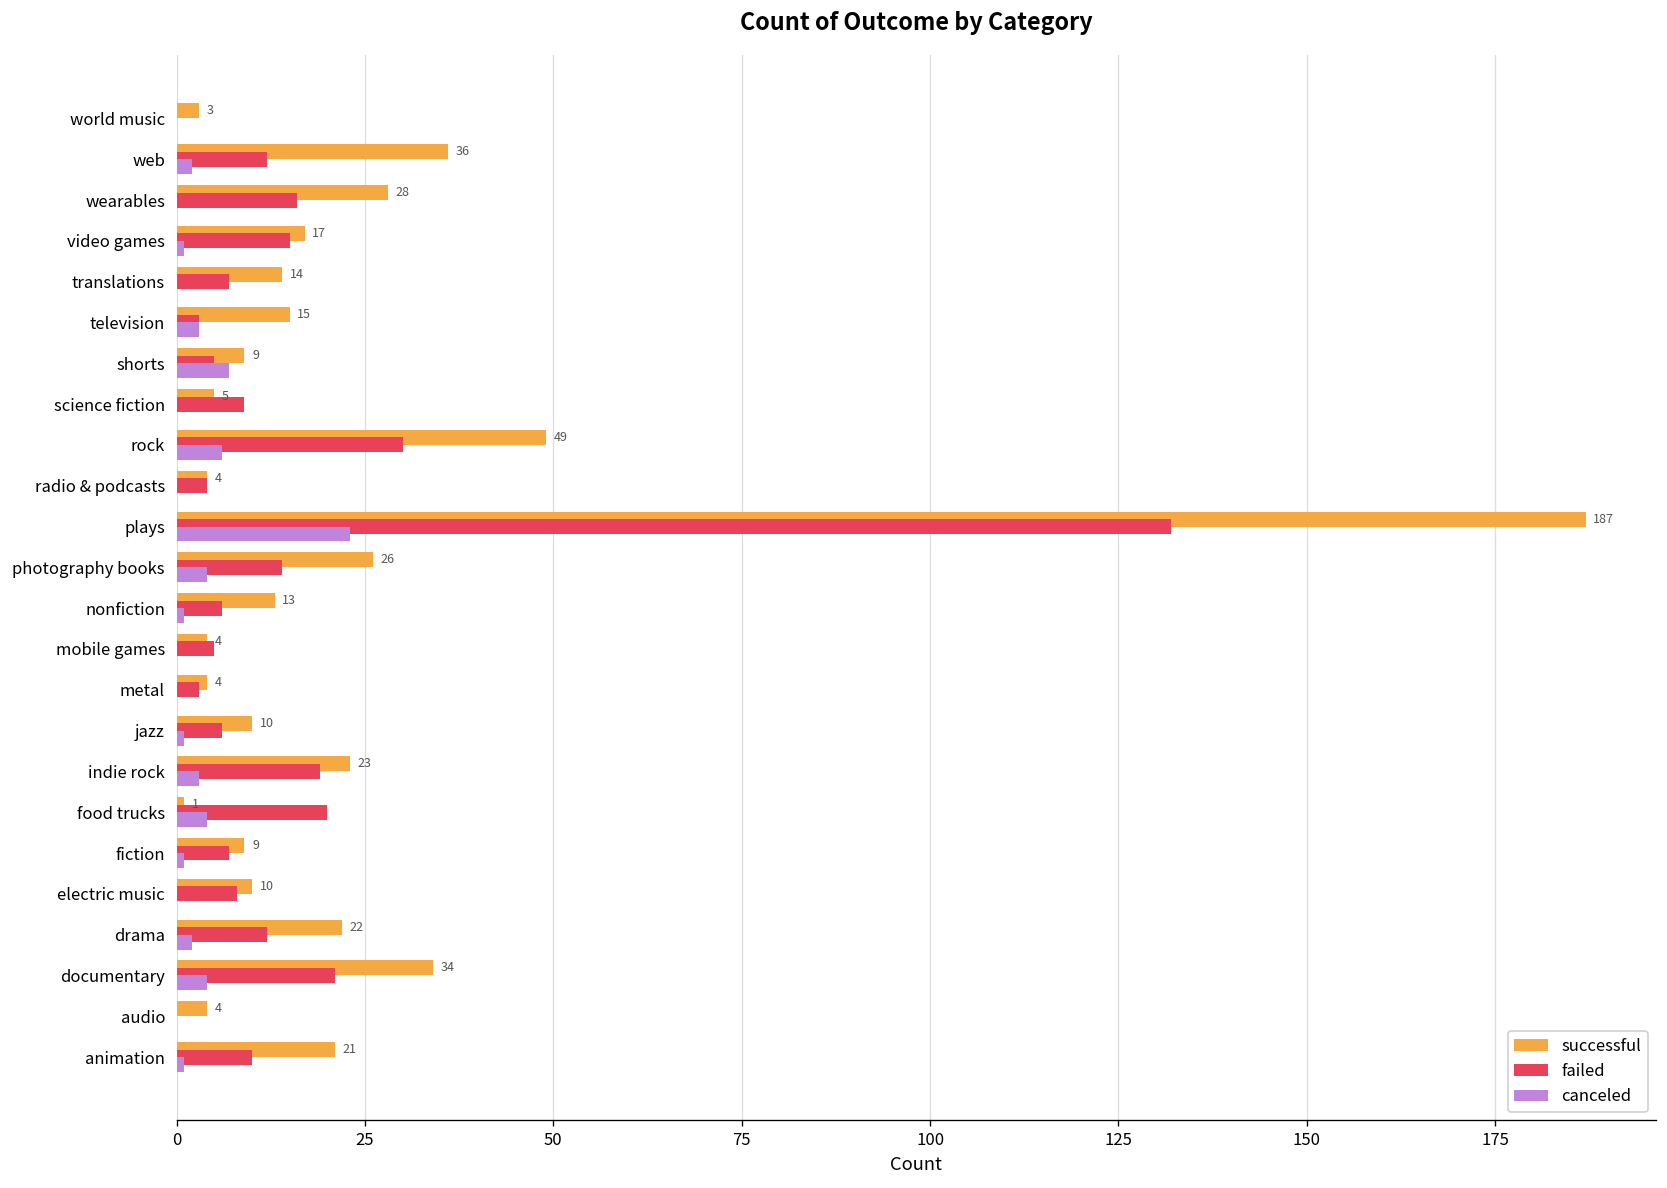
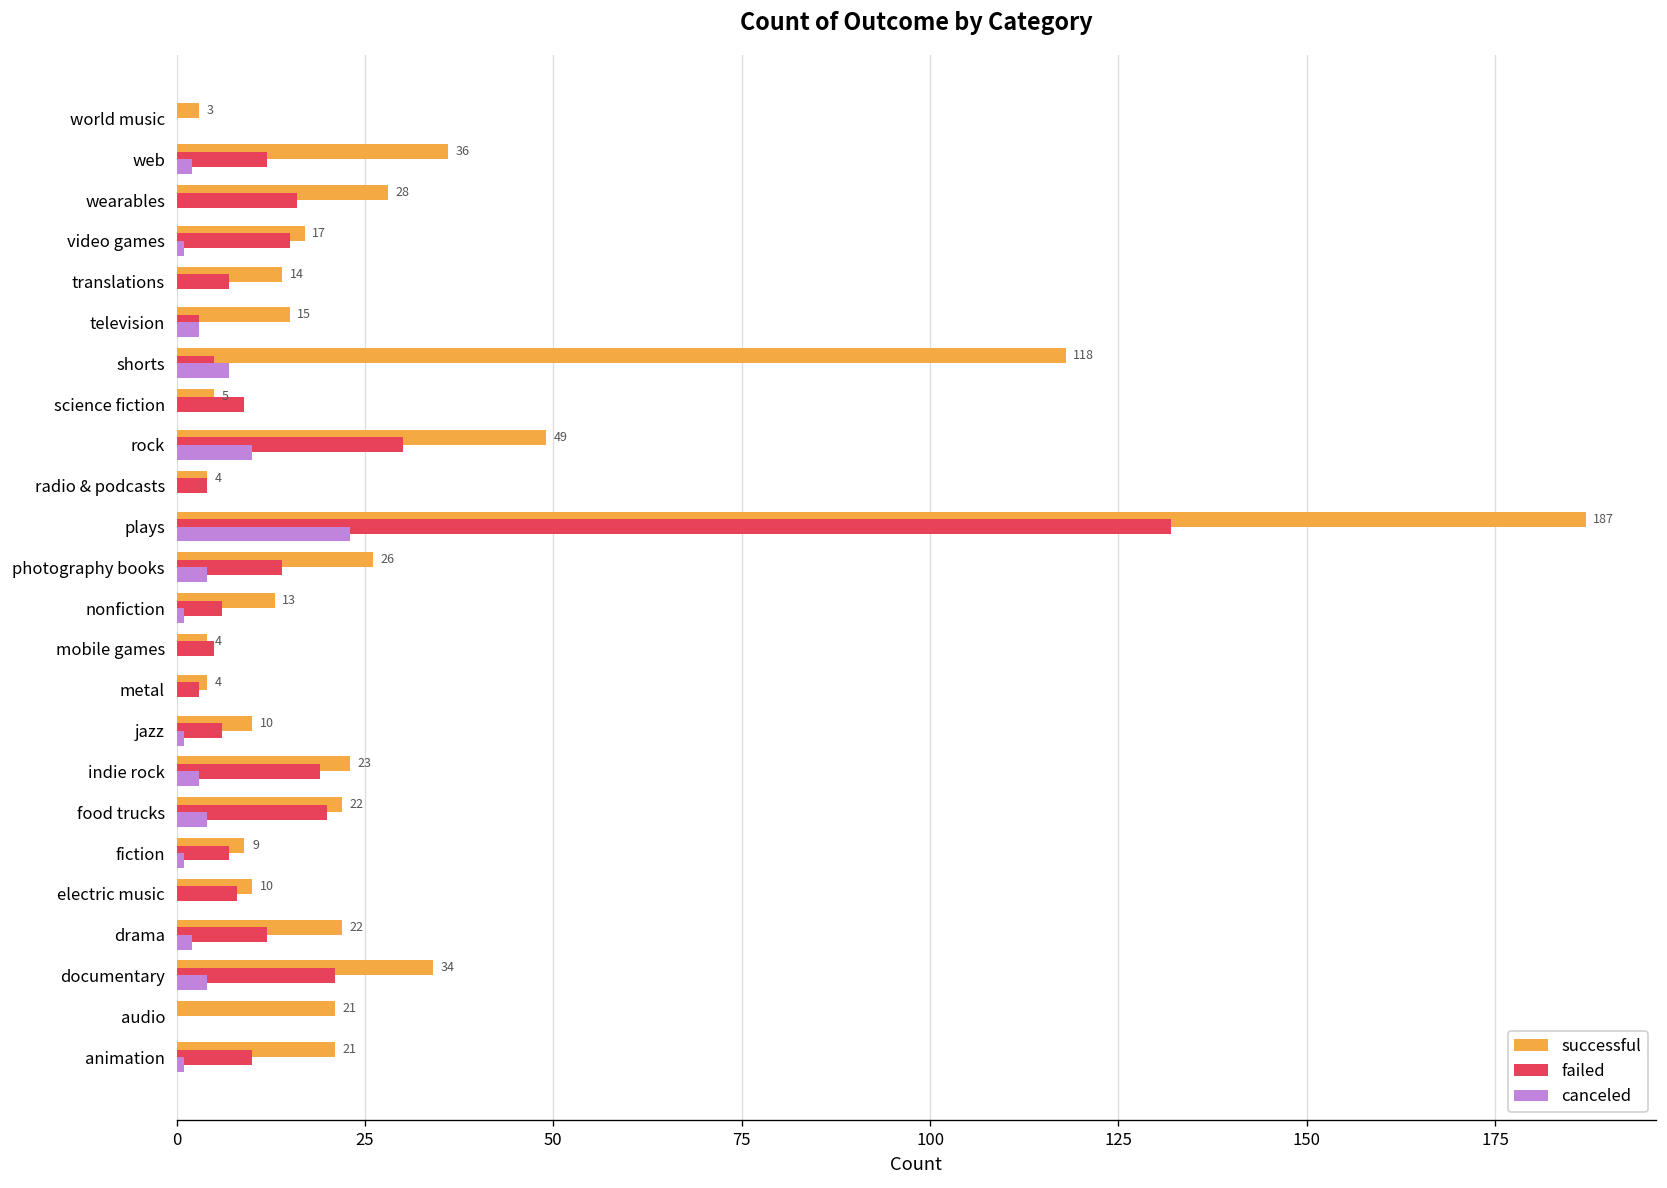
  {
    "successful": {
      "world music": 3,
      "web": 36,
      "wearables": 28,
      "video games": 17,
      "translations": 14,
      "television": 15,
-     "shorts": 9,
+     "shorts": 118,
      "science fiction": 5,
      "rock": 49,
      "radio & podcasts": 4,
      "plays": 187,
      "photography books": 26,
      "nonfiction": 13,
      "mobile games": 4,
      "metal": 4,
      "jazz": 10,
      "indie rock": 23,
-     "food trucks": 1,
+     "food trucks": 22,
      "fiction": 9,
      "electric music": 10,
      "drama": 22,
      "documentary": 34,
-     "audio": 4,
+     "audio": 21,
      "animation": 21
    },
    "failed": {
      "radio & podcasts": 4
    },
    "canceled": {
      "world music": 0,
      "web": 2,
      "wearables": 0,
      "video games": 1,
      "translations": 0,
      "television": 3,
      "shorts": 7,
      "science fiction": 0,
-     "rock": 6,
+     "rock": 10,
      "radio & podcasts": 0,
      "plays": 23,
      "photography books": 4,
      "nonfiction": 1,
      "mobile games": 0,
      "metal": 0,
      "jazz": 1,
      "indie rock": 3,
      "food trucks": 4,
      "fiction": 1,
      "electric music": 0,
      "drama": 2,
      "documentary": 4,
      "audio": 0,
      "animation": 1
    }
  }
